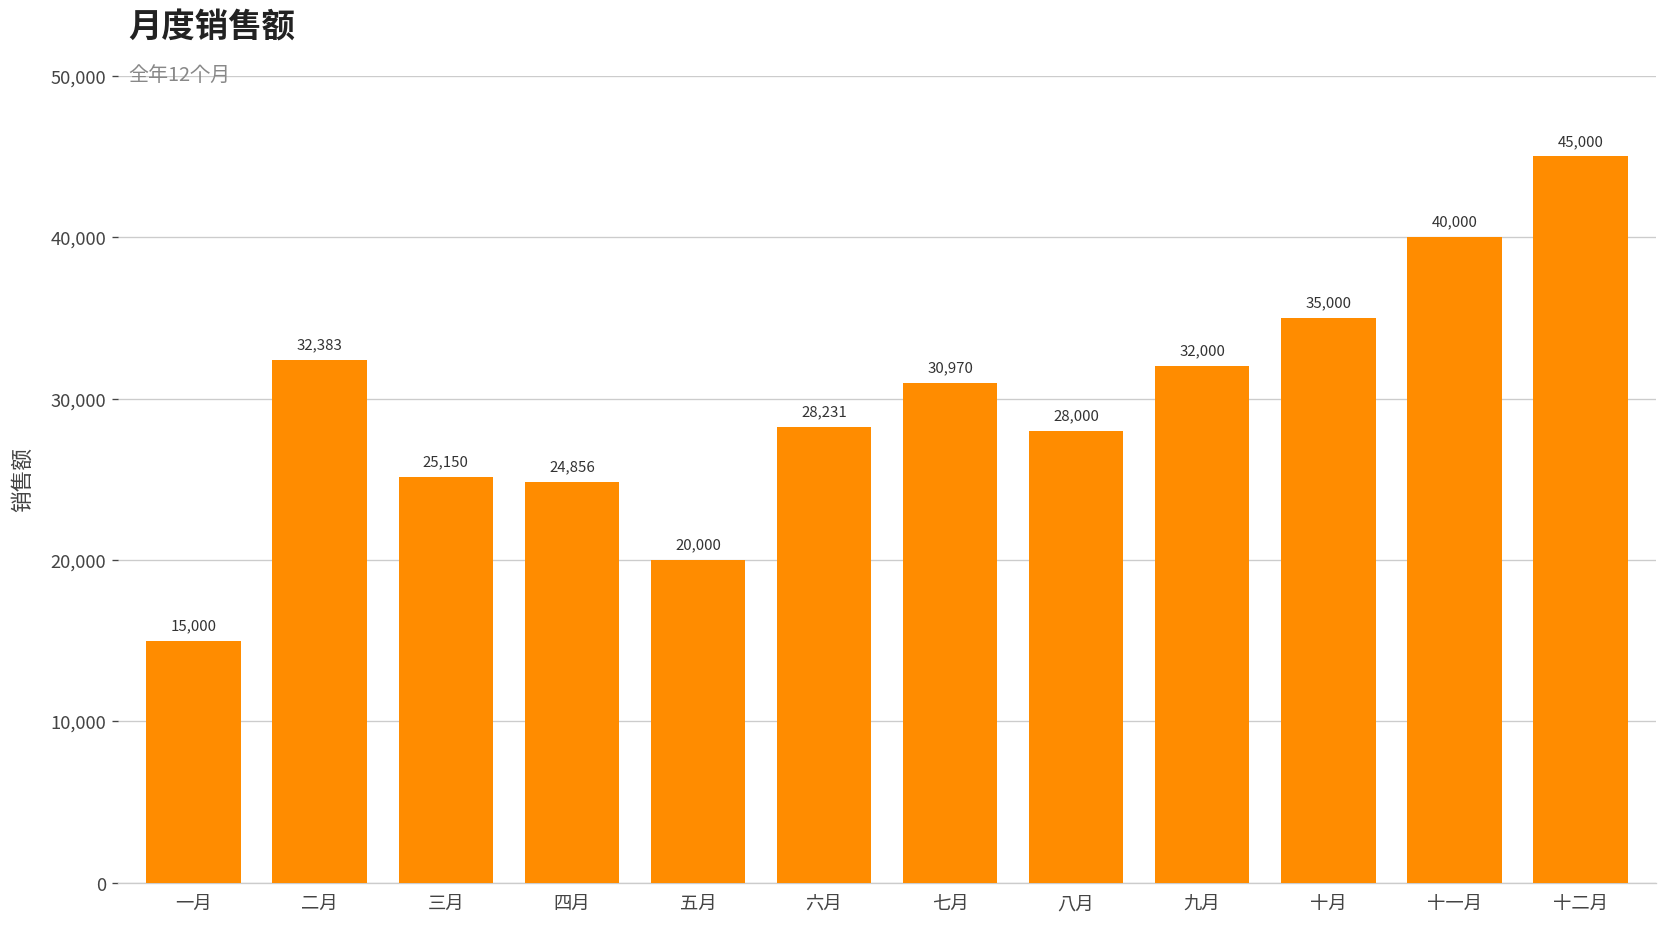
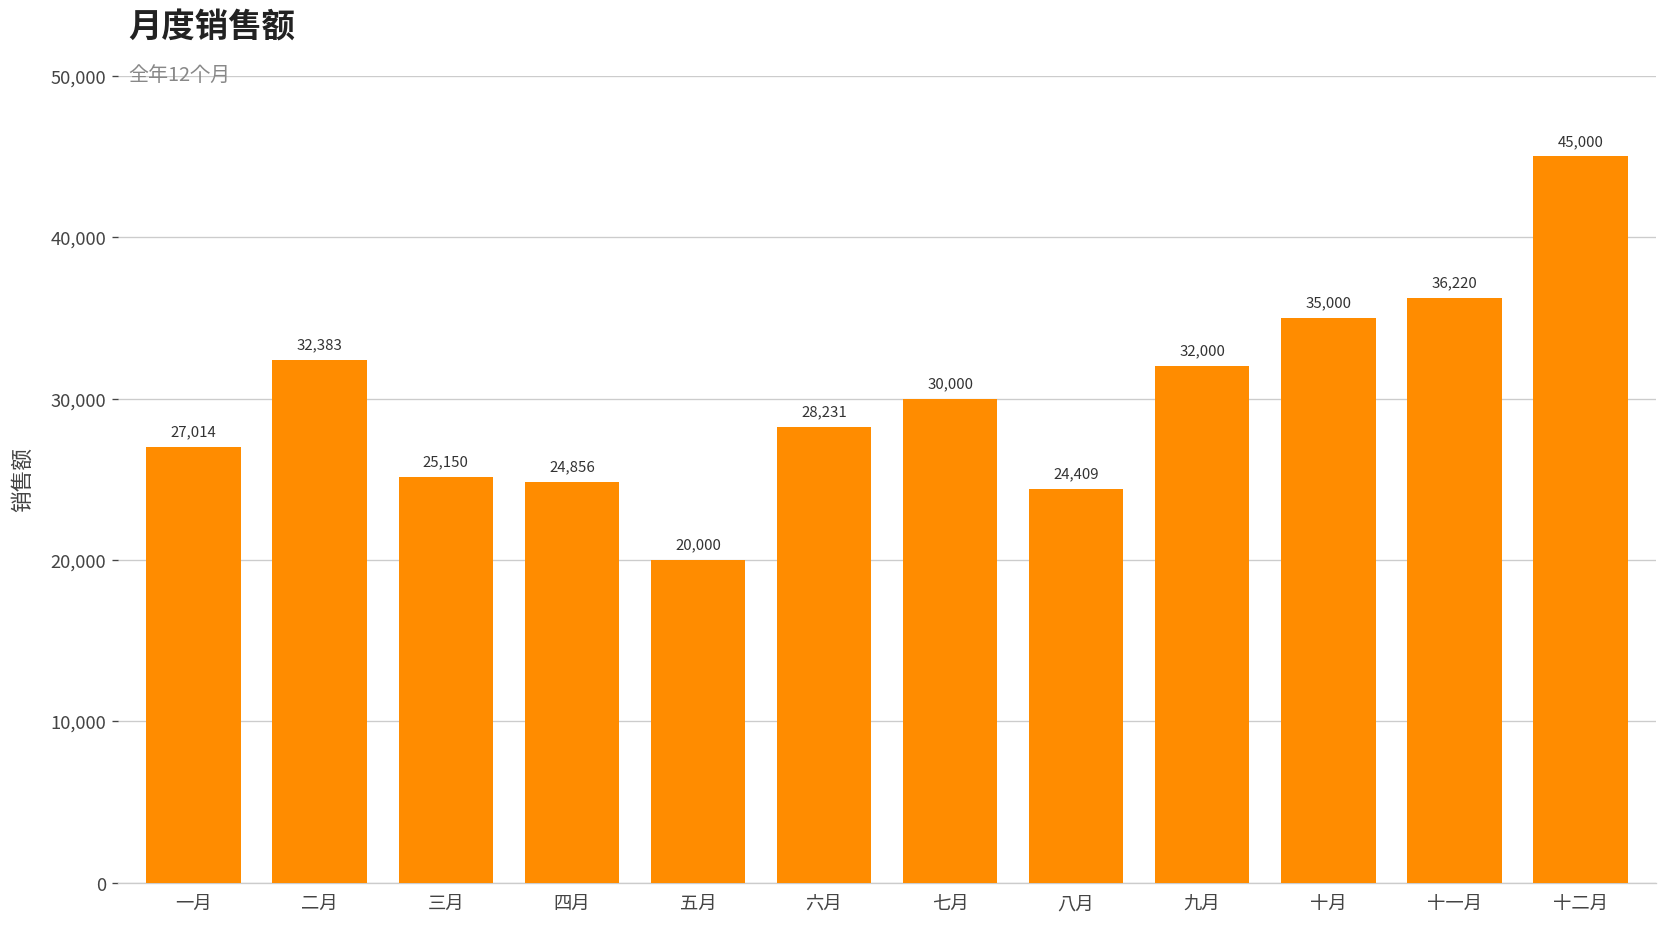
  {
-   "一月": "15,000",
+   "一月": "27,014",
    "二月": "32,383",
    "三月": "25,150",
    "四月": "24,856",
    "五月": "20,000",
    "六月": "28,231",
-   "七月": "30,970",
-   "八月": "28,000",
+   "七月": "30,000",
+   "八月": "24,409",
    "九月": "32,000",
    "十月": "35,000",
-   "十一月": "40,000",
+   "十一月": "36,220",
    "十二月": "45,000"
  }
